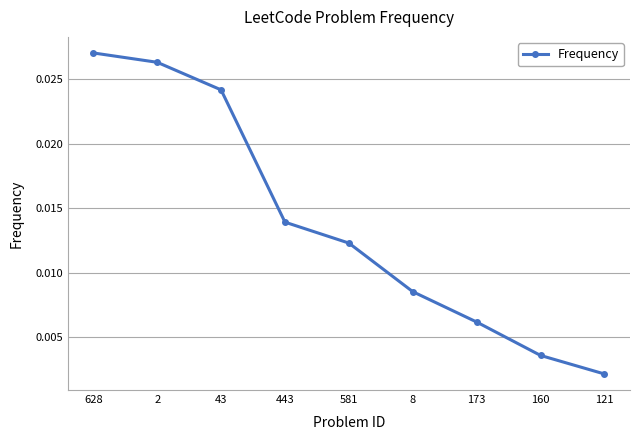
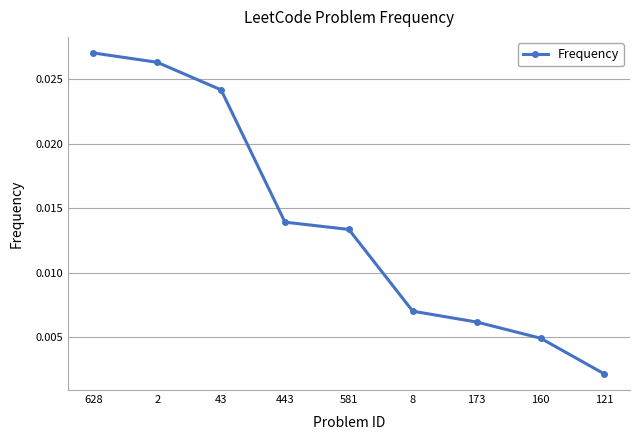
  {
    "628": 0.0270,
    "2": 0.0263,
    "43": 0.0242,
    "443": 0.0139,
-   "581": 0.0123,
-   "8": 0.0085,
+   "581": 0.0133,
+   "8": 0.0070,
    "173": 0.0062,
-   "160": 0.0036,
+   "160": 0.0049,
    "121": 0.0021
  }
